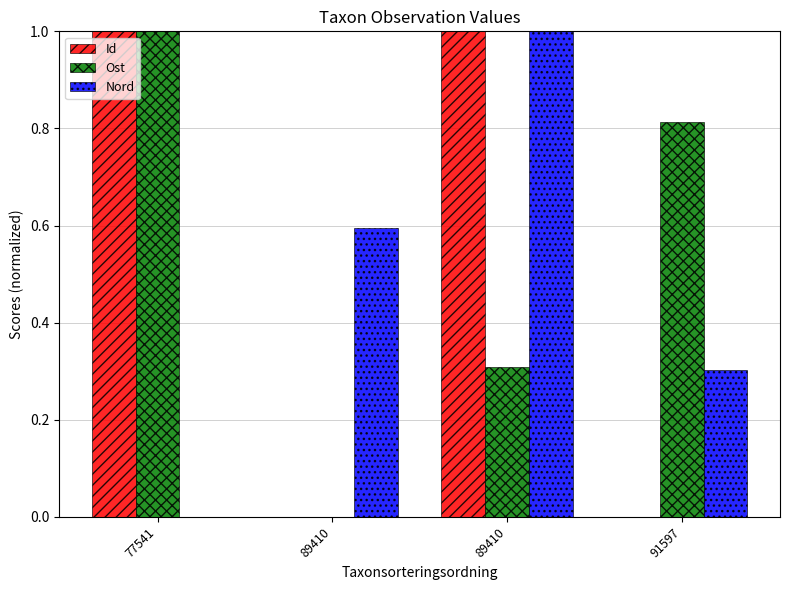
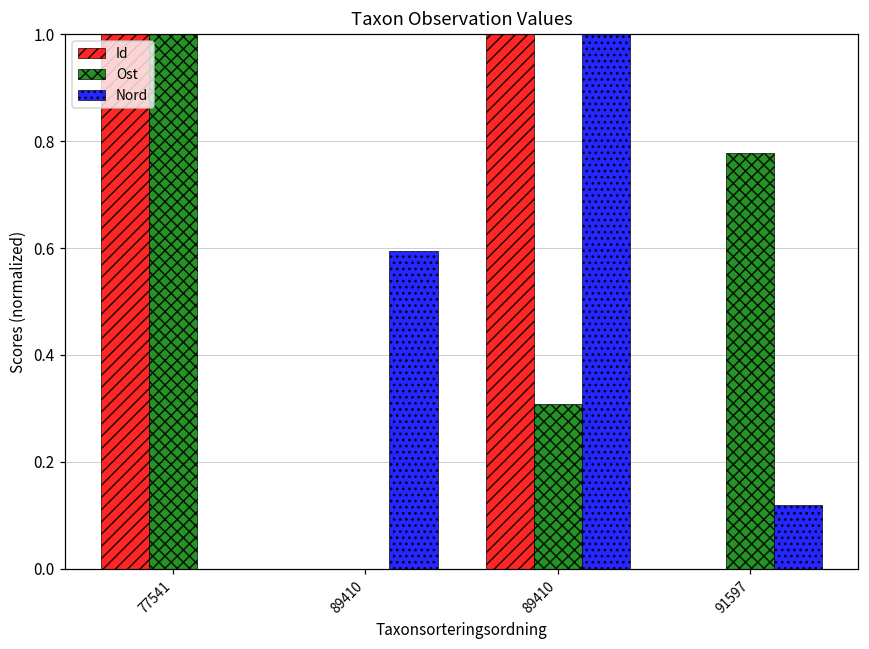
  {
    "Id": {
      "77541": 1.00,
      "91597": 0.00
    },
    "Ost": {
      "77541": 1.00,
-     "91597": 0.81
+     "91597": 0.78
    },
    "Nord": {
      "77541": 0.00,
-     "91597": 0.30
+     "91597": 0.12
    }
  }
